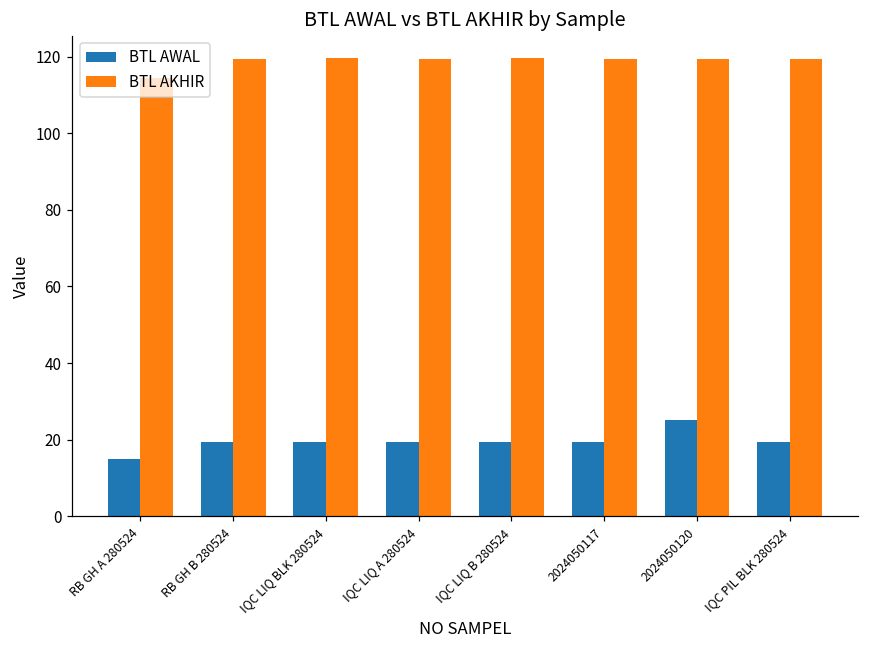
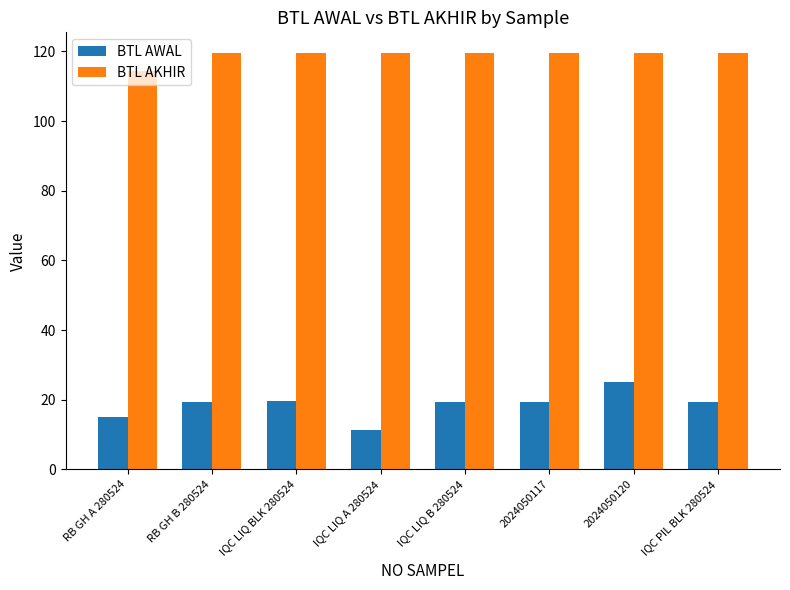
  {
    "BTL AWAL": {
      "RB GH A 280524": 15,
      "RB GH B 280524": 19,
      "IQC LIQ BLK 280524": 19,
-     "IQC LIQ A 280524": 19,
+     "IQC LIQ A 280524": 11,
      "IQC LIQ B 280524": 19,
      "2024050117": 19,
      "2024050120": 25,
      "IQC PIL BLK 280524": 19
    },
    "BTL AKHIR": {
      "RB GH B 280524": 119,
      "IQC LIQ BLK 280524": 120,
      "IQC LIQ A 280524": 120,
      "IQC LIQ B 280524": 120,
      "2024050117": 119,
      "2024050120": 119,
      "IQC PIL BLK 280524": 119
    }
  }
